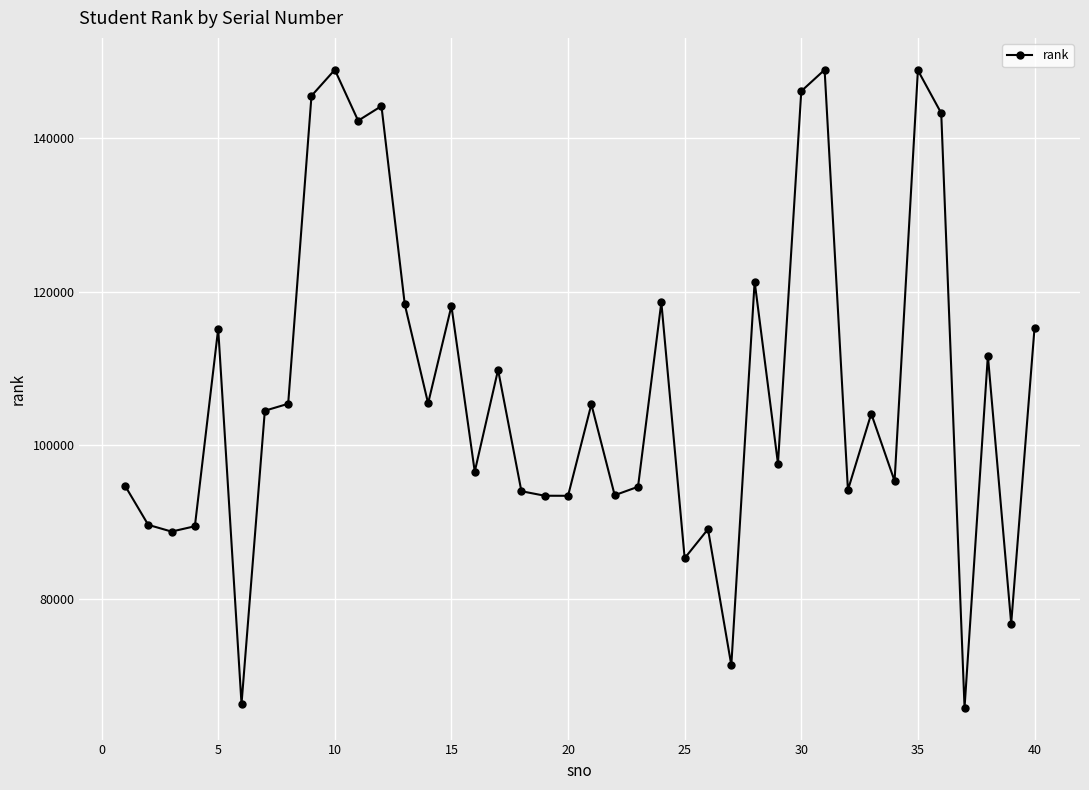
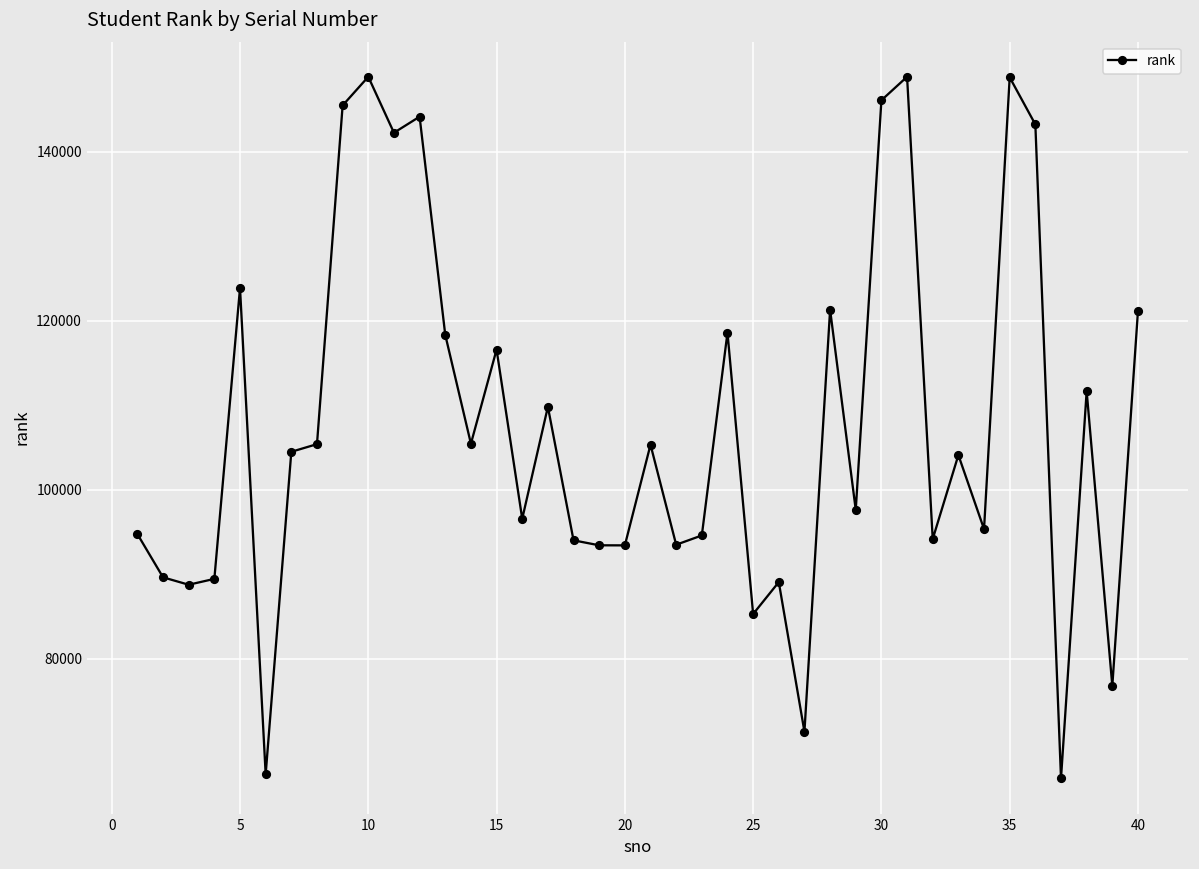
  {
-   "5": 115000,
+   "5": 124000,
    "10": 149000,
-   "15": 118000,
+   "15": 117000,
    "20": 93000,
    "25": 85000,
    "30": 146000,
    "35": 149000,
-   "40": 115000
+   "40": 121000
  }
